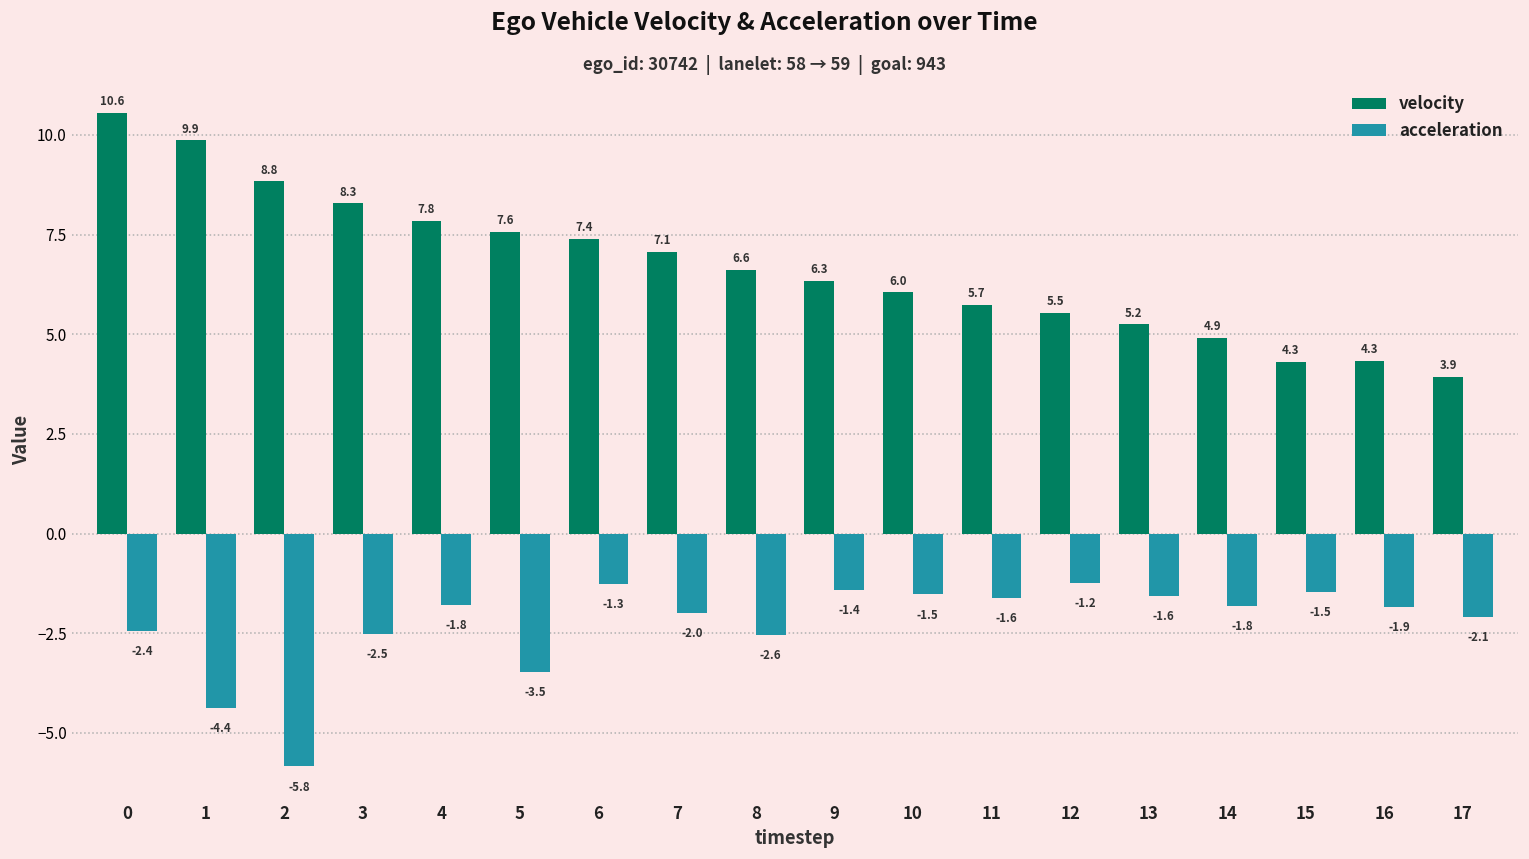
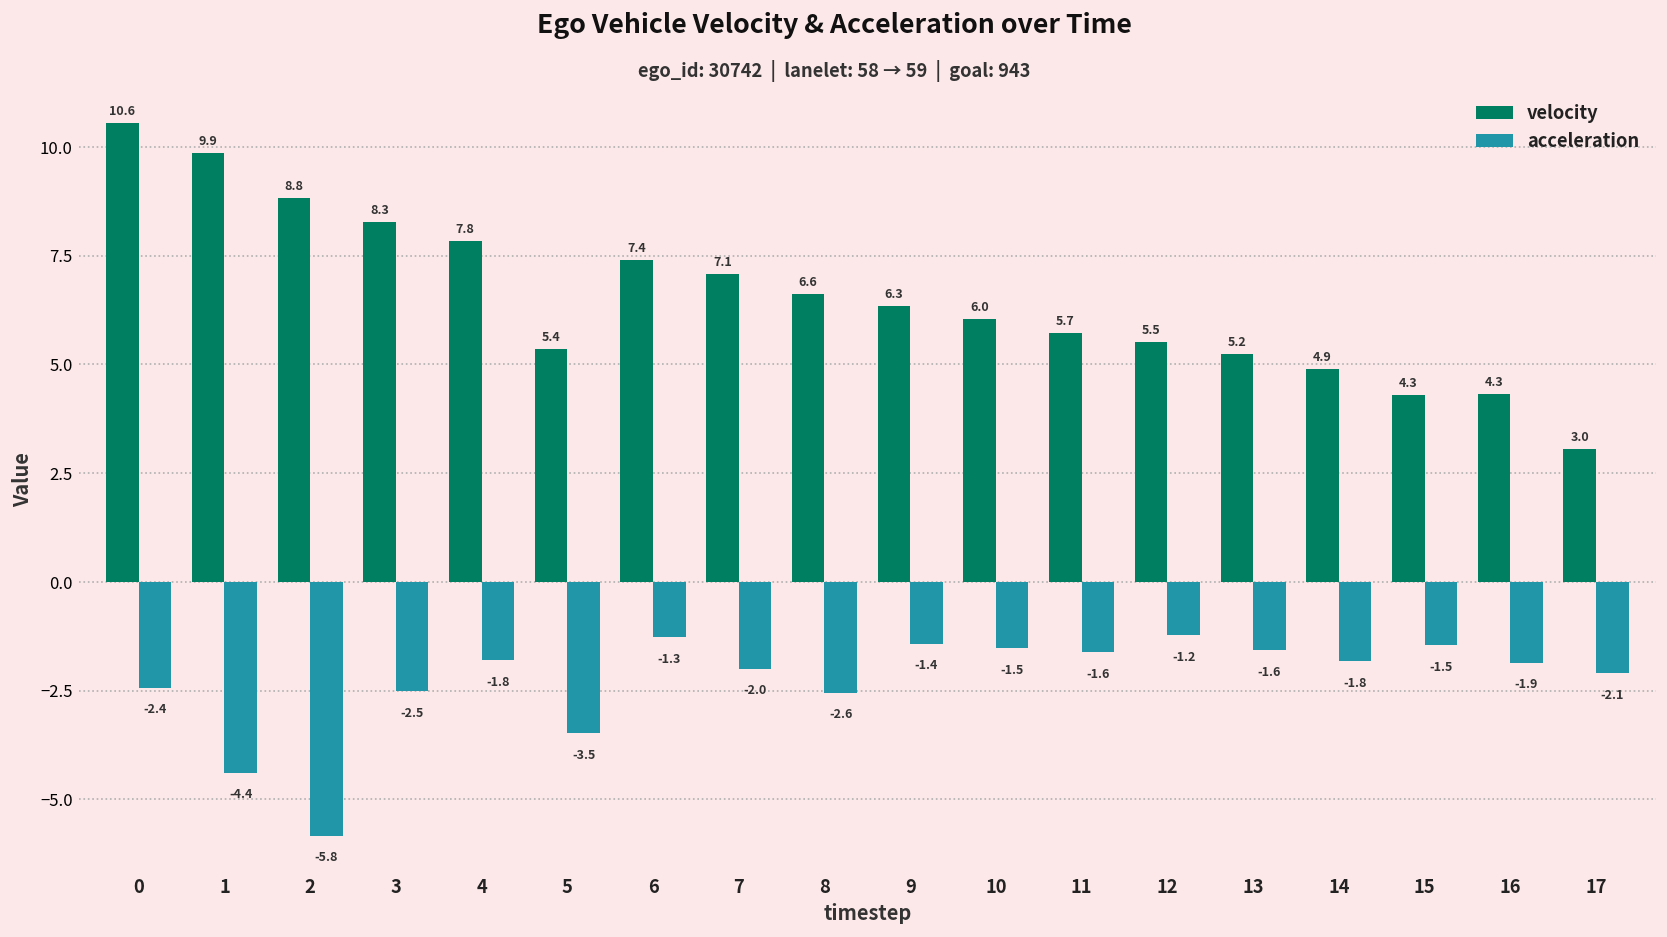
  {
    "velocity": {
      "0": 10.6,
      "1": 9.9,
      "2": 8.8,
      "3": 8.3,
      "4": 7.8,
-     "5": 7.6,
+     "5": 5.4,
      "6": 7.4,
      "7": 7.1,
      "8": 6.6,
      "9": 6.3,
      "10": 6.0,
      "11": 5.7,
      "12": 5.5,
      "13": 5.2,
      "14": 4.9,
      "15": 4.3,
      "16": 4.3,
-     "17": 3.9
+     "17": 3.0
    },
    "acceleration": {
      "0": -2.4,
      "1": -4.4,
      "2": -5.8,
      "3": -2.5,
      "4": -1.8,
      "5": -3.5,
      "6": -1.3,
      "7": -2.0,
      "8": -2.6,
      "9": -1.4,
      "10": -1.5,
      "11": -1.6,
      "12": -1.2,
      "13": -1.6,
      "14": -1.8,
      "15": -1.5,
      "16": -1.9,
      "17": -2.1
    }
  }
